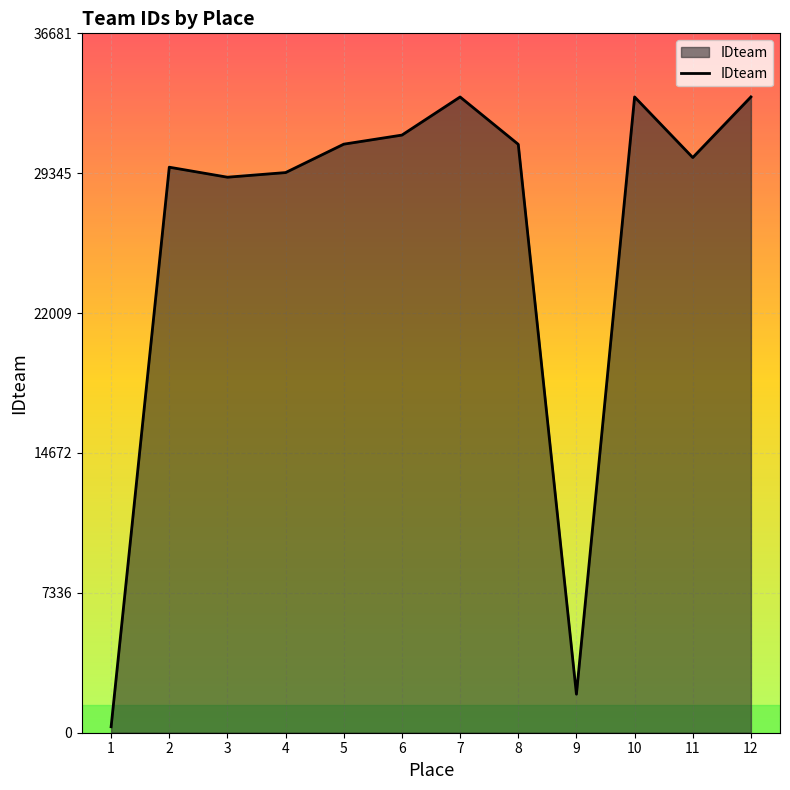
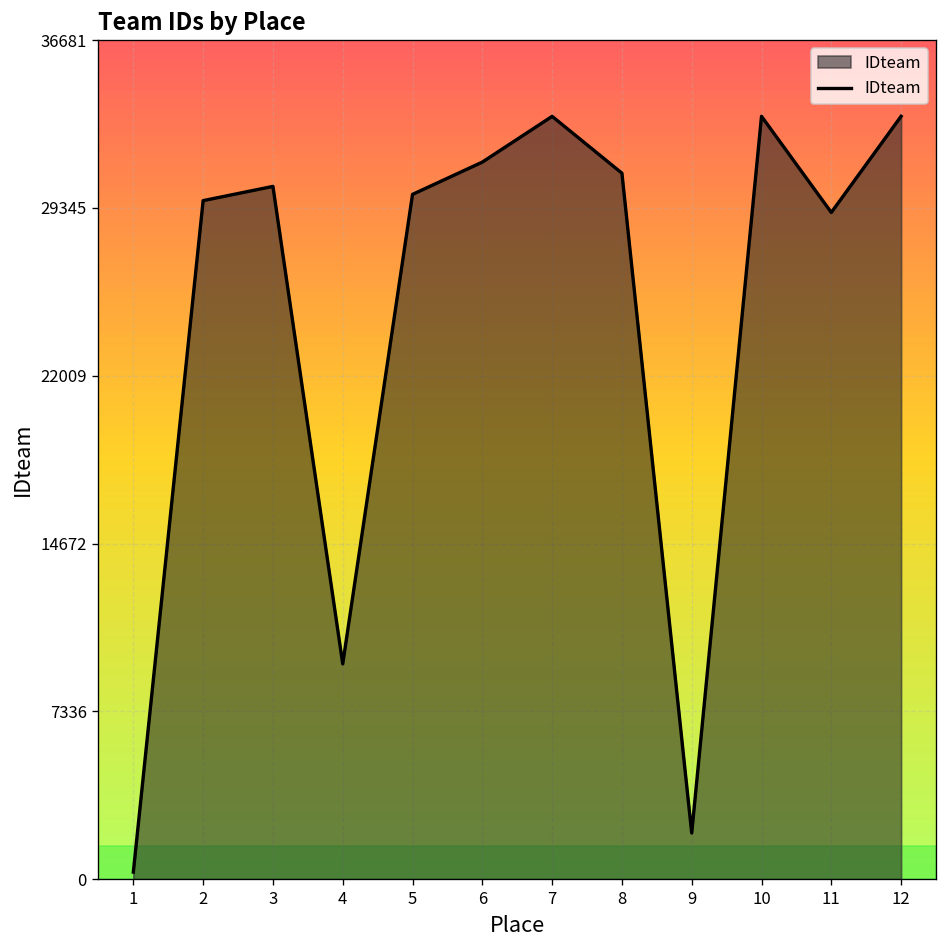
  {
    "2": 29700,
-   "3": 29100,
-   "4": 29400,
-   "5": 30900,
+   "3": 30300,
+   "4": 9400,
+   "5": 29900,
    "6": 31300,
    "7": 33300,
    "8": 30900,
    "9": 2000,
    "10": 33300,
-   "11": 30200,
+   "11": 29100,
    "12": 33300
  }
